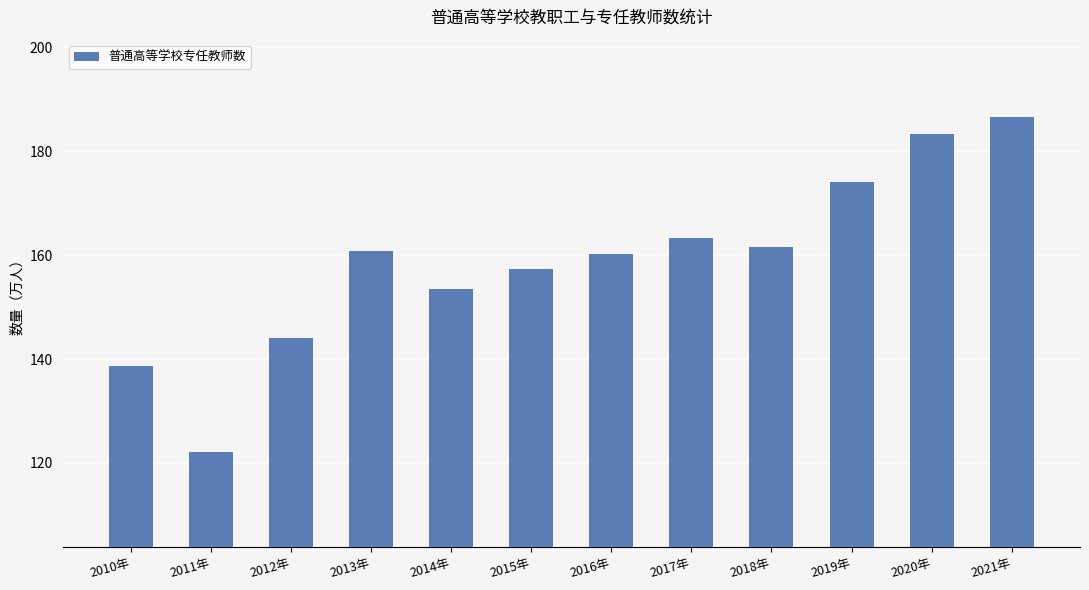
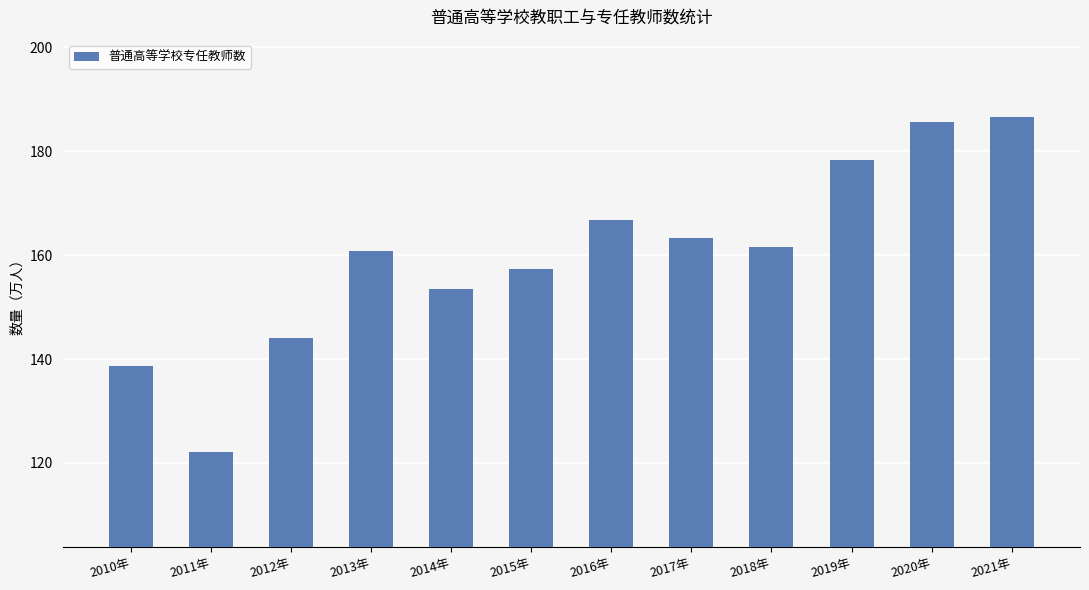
  {
    "2010年": 139,
    "2011年": 122,
    "2012年": 144,
    "2013年": 161,
    "2014年": 154,
    "2015年": 157,
-   "2016年": 160,
+   "2016年": 167,
    "2017年": 163,
    "2018年": 162,
-   "2019年": 174,
-   "2020年": 183,
+   "2019年": 178,
+   "2020年": 186,
    "2021年": 187
  }
